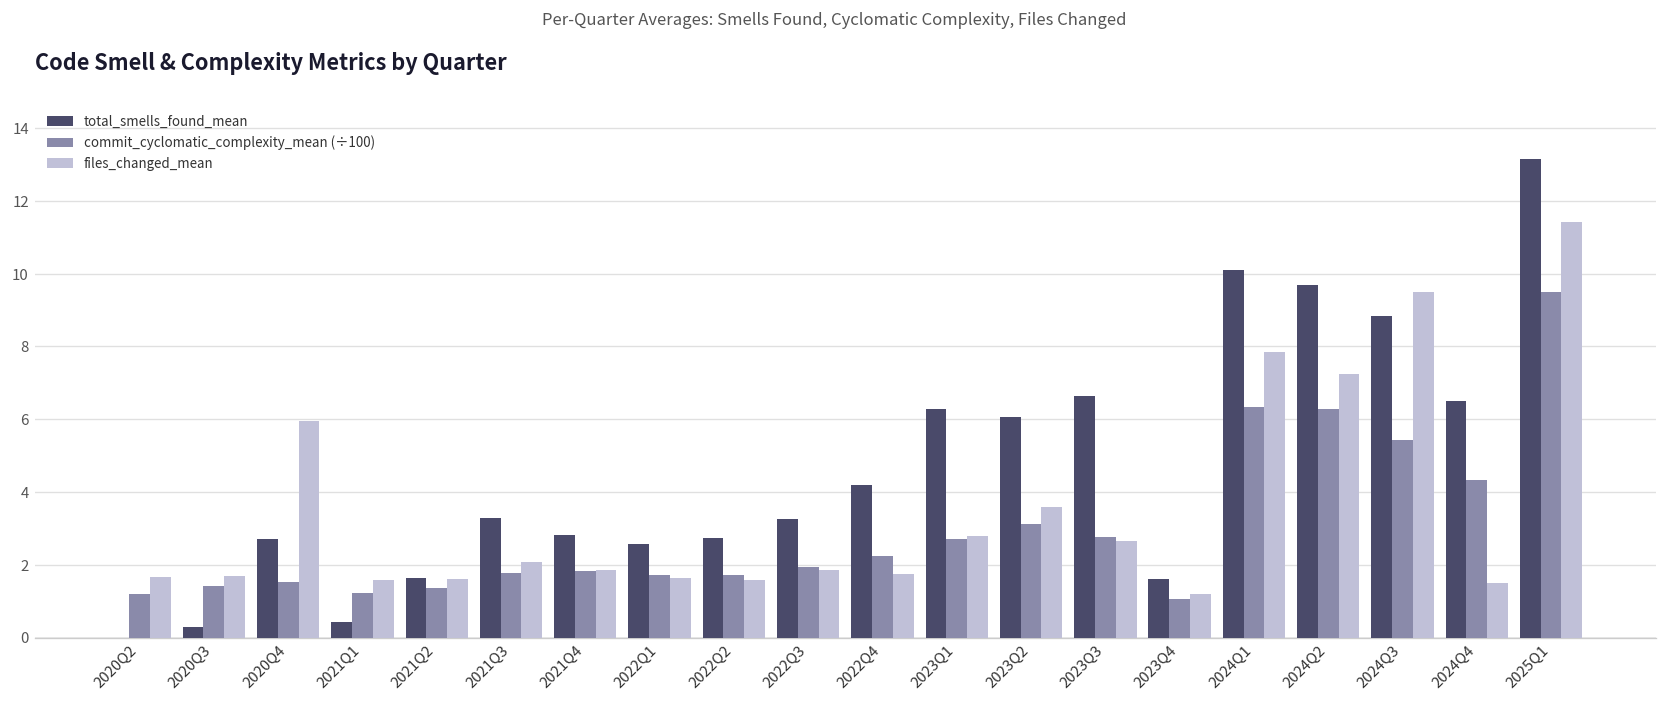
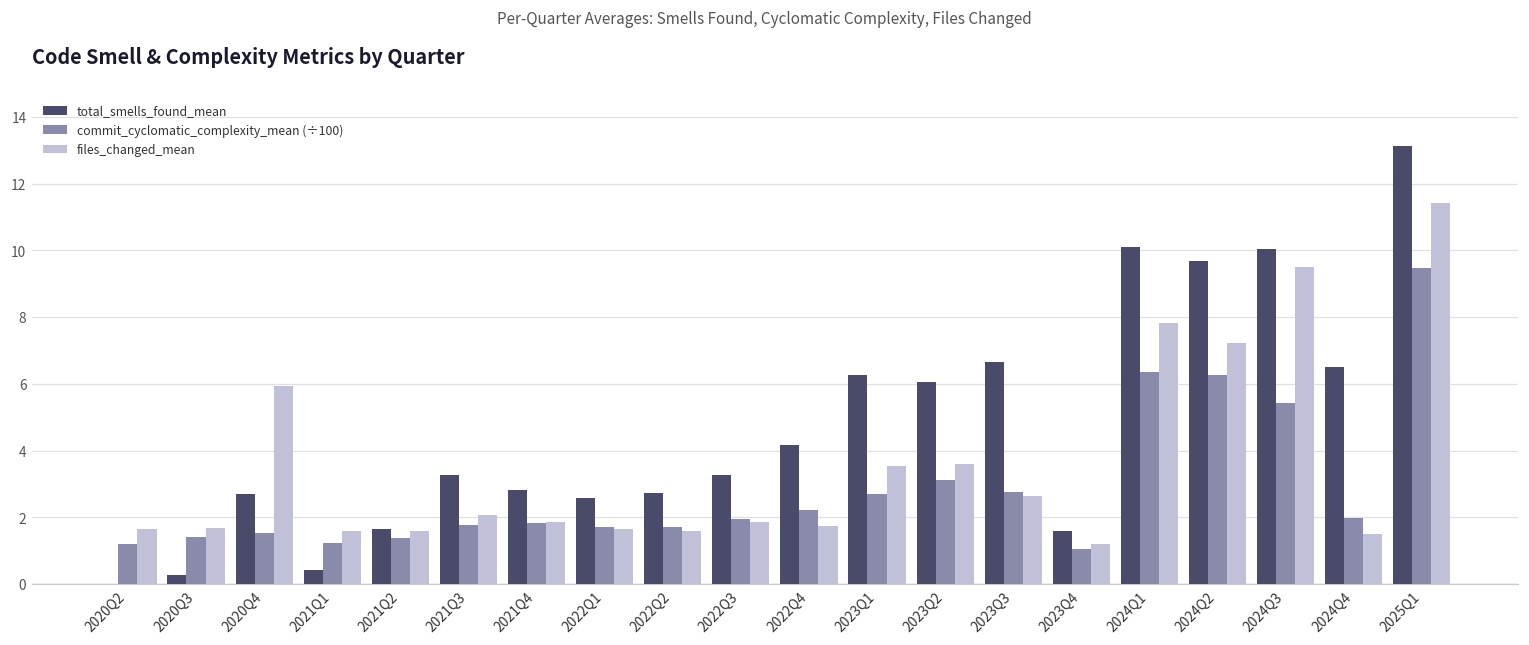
  {
    "total_smells_found_mean": {
      "2020Q2": 0.0,
      "2020Q3": 0.3,
      "2020Q4": 2.7,
      "2021Q1": 0.4,
      "2021Q2": 1.6,
      "2021Q3": 3.3,
      "2021Q4": 2.8,
      "2022Q1": 2.6,
      "2022Q2": 2.7,
      "2022Q3": 3.3,
      "2022Q4": 4.2,
      "2023Q1": 6.3,
      "2023Q2": 6.1,
      "2023Q3": 6.6,
      "2023Q4": 1.6,
      "2024Q1": 10.1,
      "2024Q2": 9.7,
-     "2024Q3": 8.8,
+     "2024Q3": 10.1,
      "2024Q4": 6.5,
      "2025Q1": 13.1
    },
    "commit_cyclomatic_complexity_mean (÷100)": {
      "2020Q2": 1.2,
      "2020Q3": 1.4,
      "2020Q4": 1.5,
      "2021Q1": 1.2,
      "2021Q2": 1.4,
      "2021Q3": 1.8,
      "2021Q4": 1.8,
      "2022Q1": 1.7,
      "2022Q2": 1.7,
      "2022Q3": 1.9,
      "2022Q4": 2.2,
      "2023Q1": 2.7,
      "2023Q2": 3.1,
      "2023Q3": 2.8,
      "2023Q4": 1.1,
      "2024Q1": 6.3,
      "2024Q2": 6.3,
      "2024Q3": 5.4,
-     "2024Q4": 4.3,
+     "2024Q4": 2.0,
      "2025Q1": 9.5
    },
    "files_changed_mean": {
      "2020Q2": 1.7,
      "2020Q3": 1.7,
      "2020Q4": 5.9,
      "2021Q1": 1.6,
      "2021Q2": 1.6,
      "2021Q3": 2.1,
      "2021Q4": 1.9,
      "2022Q1": 1.6,
      "2022Q2": 1.6,
      "2022Q3": 1.9,
      "2022Q4": 1.8,
-     "2023Q1": 2.8,
+     "2023Q1": 3.5,
      "2023Q2": 3.6,
      "2023Q3": 2.6,
      "2023Q4": 1.2,
      "2024Q1": 7.8,
      "2024Q2": 7.2,
      "2024Q3": 9.5,
      "2024Q4": 1.5,
      "2025Q1": 11.4
    }
  }
